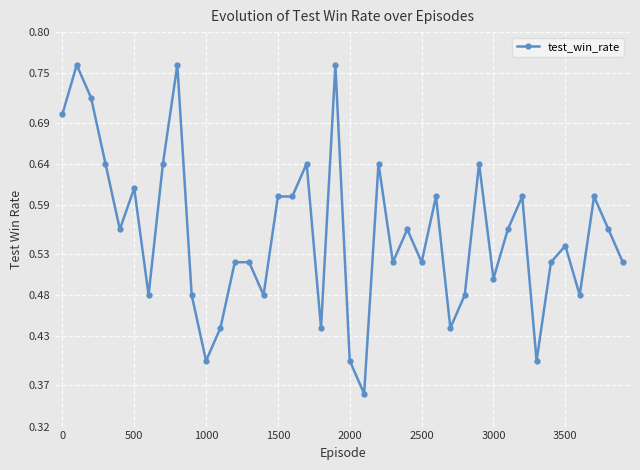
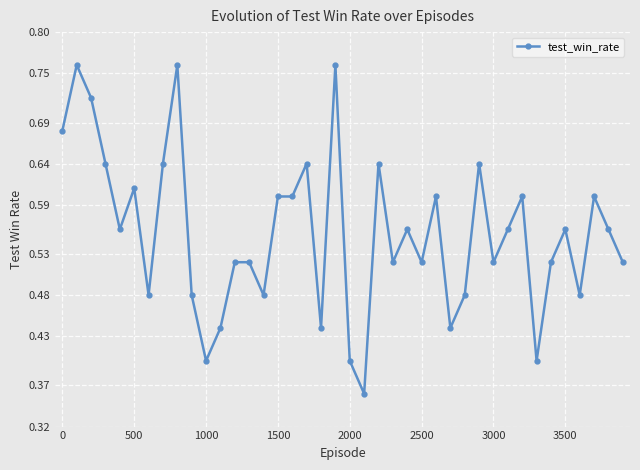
  {
-   "0": 0.70,
+   "0": 0.68,
    "500": 0.61,
    "1000": 0.40,
    "1500": 0.60,
    "2000": 0.40,
    "2500": 0.52,
-   "3000": 0.50,
-   "3500": 0.54
+   "3000": 0.52,
+   "3500": 0.56
  }
